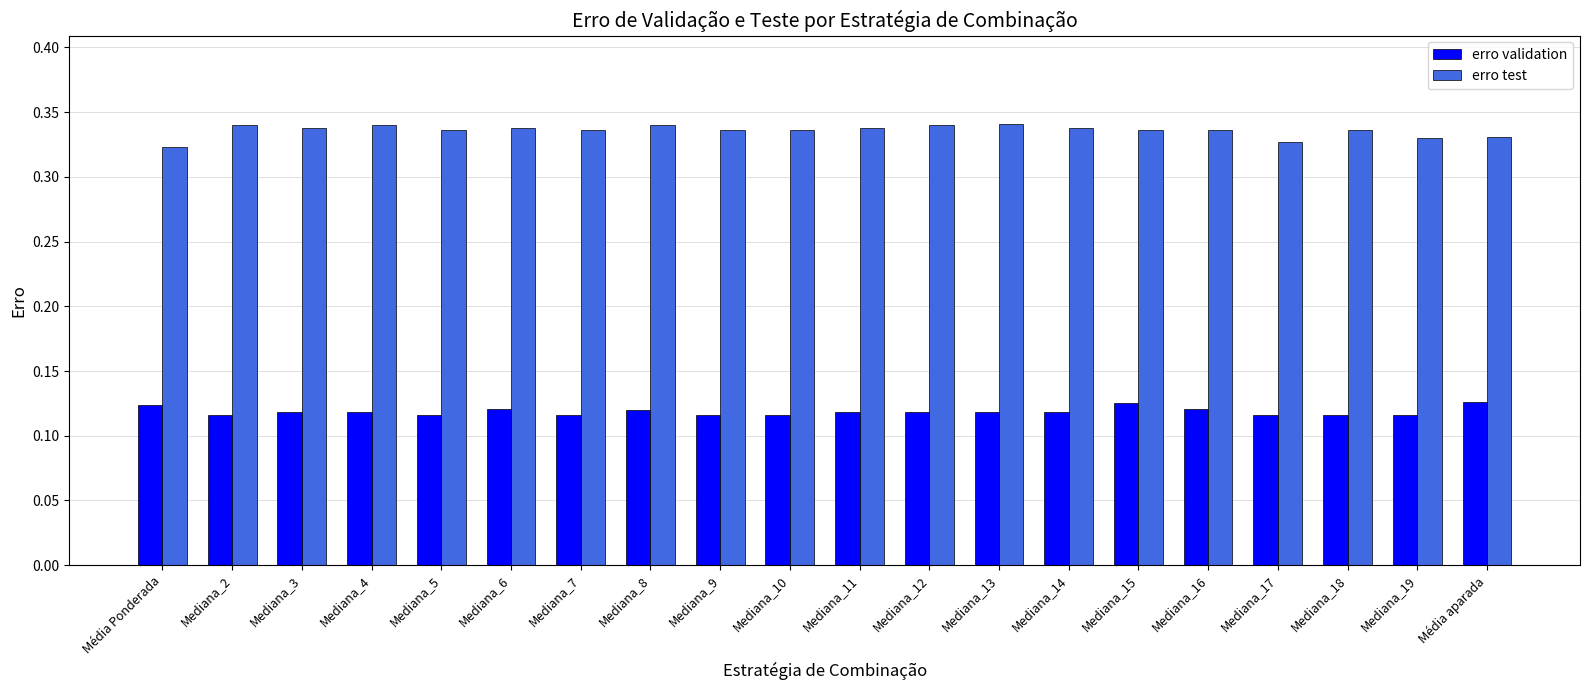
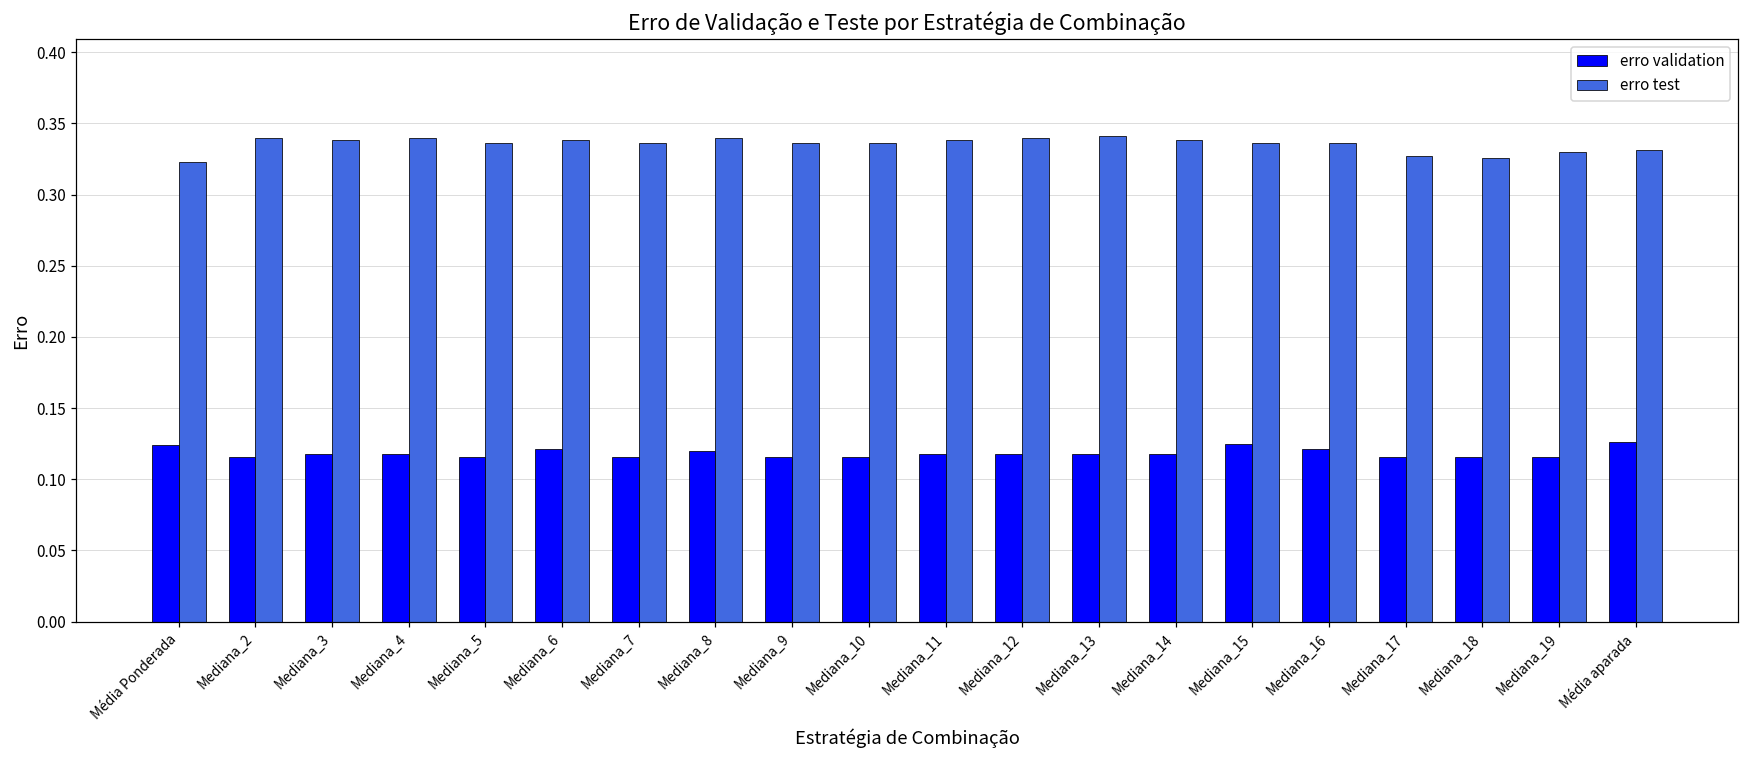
  {
    "erro validation": {
      "Média Ponderada": 0.124,
      "Mediana_2": 0.116,
      "Mediana_3": 0.118,
      "Mediana_4": 0.118,
      "Mediana_5": 0.116,
      "Mediana_6": 0.121,
      "Mediana_7": 0.116,
      "Mediana_8": 0.120,
      "Mediana_9": 0.116,
      "Mediana_10": 0.116,
      "Mediana_11": 0.118,
      "Mediana_12": 0.118,
      "Mediana_13": 0.118,
      "Mediana_14": 0.118,
      "Mediana_15": 0.125,
      "Mediana_16": 0.121,
      "Mediana_17": 0.116,
      "Mediana_18": 0.116,
      "Mediana_19": 0.116,
      "Média aparada": 0.126
    },
    "erro test": {
      "Média Ponderada": 0.323,
      "Mediana_2": 0.340,
      "Mediana_3": 0.338,
      "Mediana_4": 0.340,
      "Mediana_5": 0.336,
      "Mediana_6": 0.338,
      "Mediana_7": 0.336,
      "Mediana_8": 0.340,
      "Mediana_9": 0.336,
      "Mediana_10": 0.336,
      "Mediana_11": 0.338,
      "Mediana_12": 0.340,
      "Mediana_13": 0.341,
      "Mediana_14": 0.338,
      "Mediana_15": 0.336,
      "Mediana_16": 0.336,
      "Mediana_17": 0.327,
-     "Mediana_18": 0.336,
+     "Mediana_18": 0.326,
      "Mediana_19": 0.330,
      "Média aparada": 0.331
    }
  }
